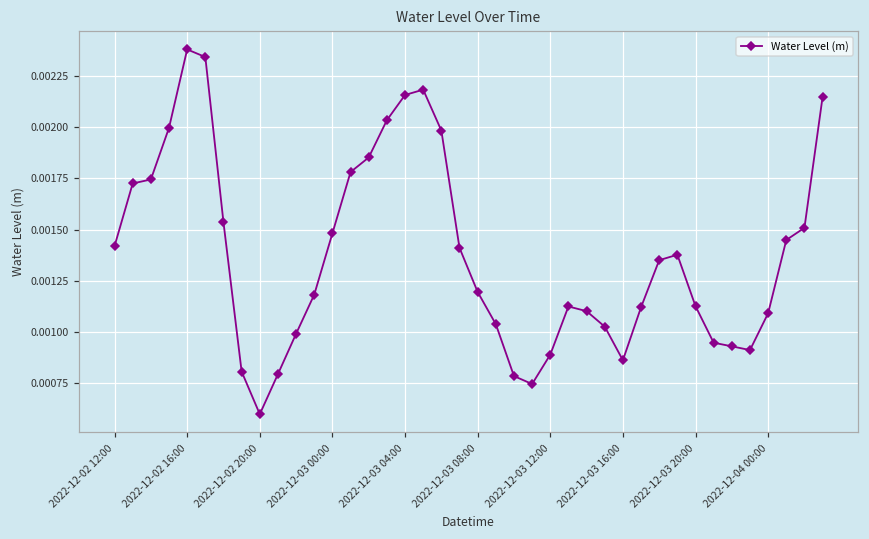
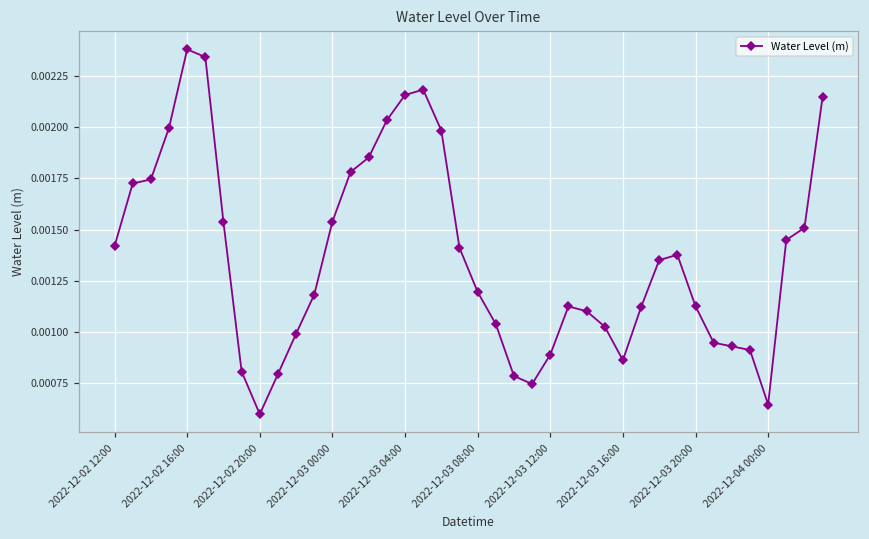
  {
    "2022-12-02 12:00": 0.00142,
    "2022-12-02 16:00": 0.00238,
    "2022-12-02 20:00": 0.00060,
-   "2022-12-03 00:00": 0.00148,
+   "2022-12-03 00:00": 0.00154,
    "2022-12-03 04:00": 0.00216,
    "2022-12-03 08:00": 0.00120,
    "2022-12-03 12:00": 0.00089,
    "2022-12-03 16:00": 0.00086,
    "2022-12-03 20:00": 0.00113,
-   "2022-12-04 00:00": 0.00109
+   "2022-12-04 00:00": 0.00065
  }
